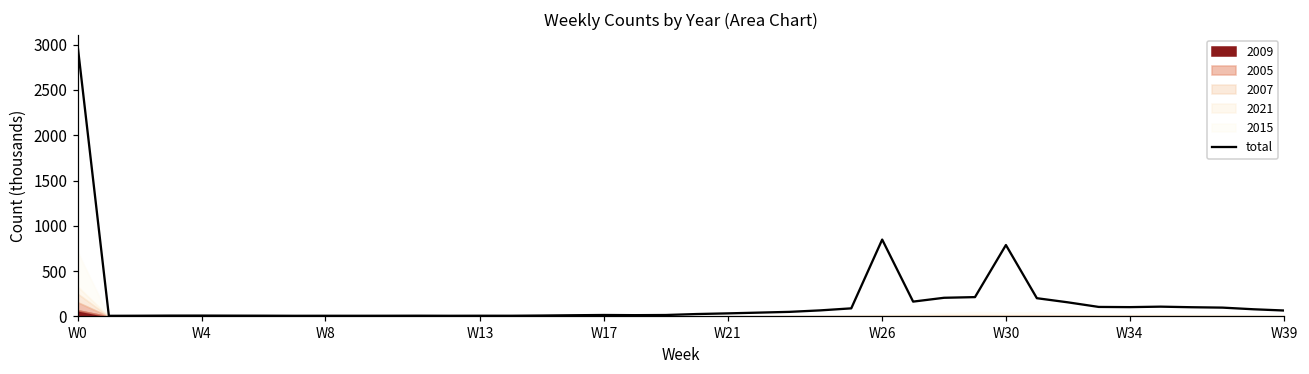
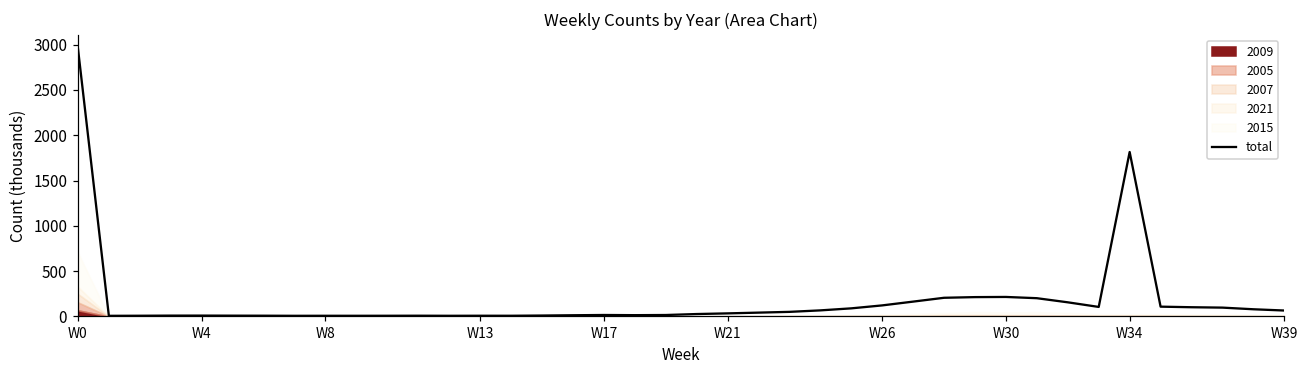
  {
    "total": {
      "W0": 3000,
-     "W26": 800,
-     "W30": 800,
-     "W34": 100,
+     "W26": 100,
+     "W30": 200,
+     "W34": 1800,
      "W39": 100
    },
    "2009": {
      "W0": 100
    },
    "2005": {
      "W0": 100
    }
  }
